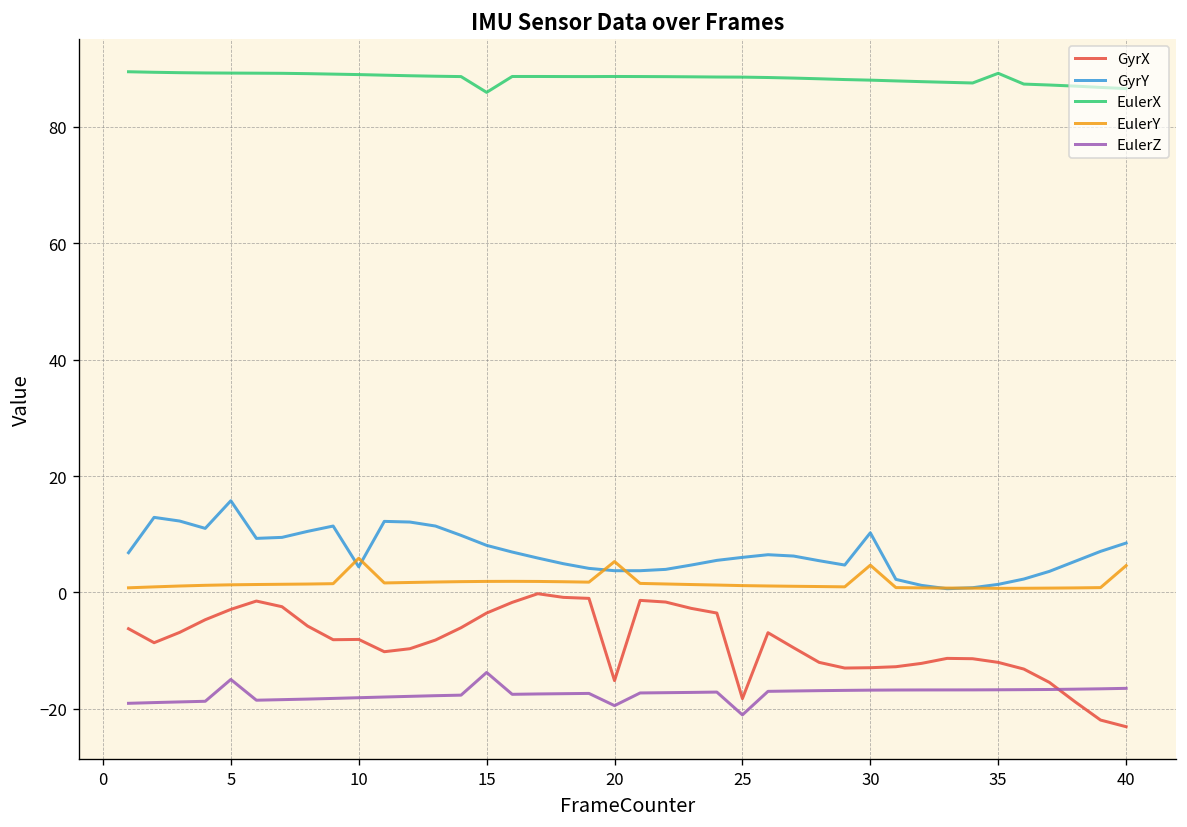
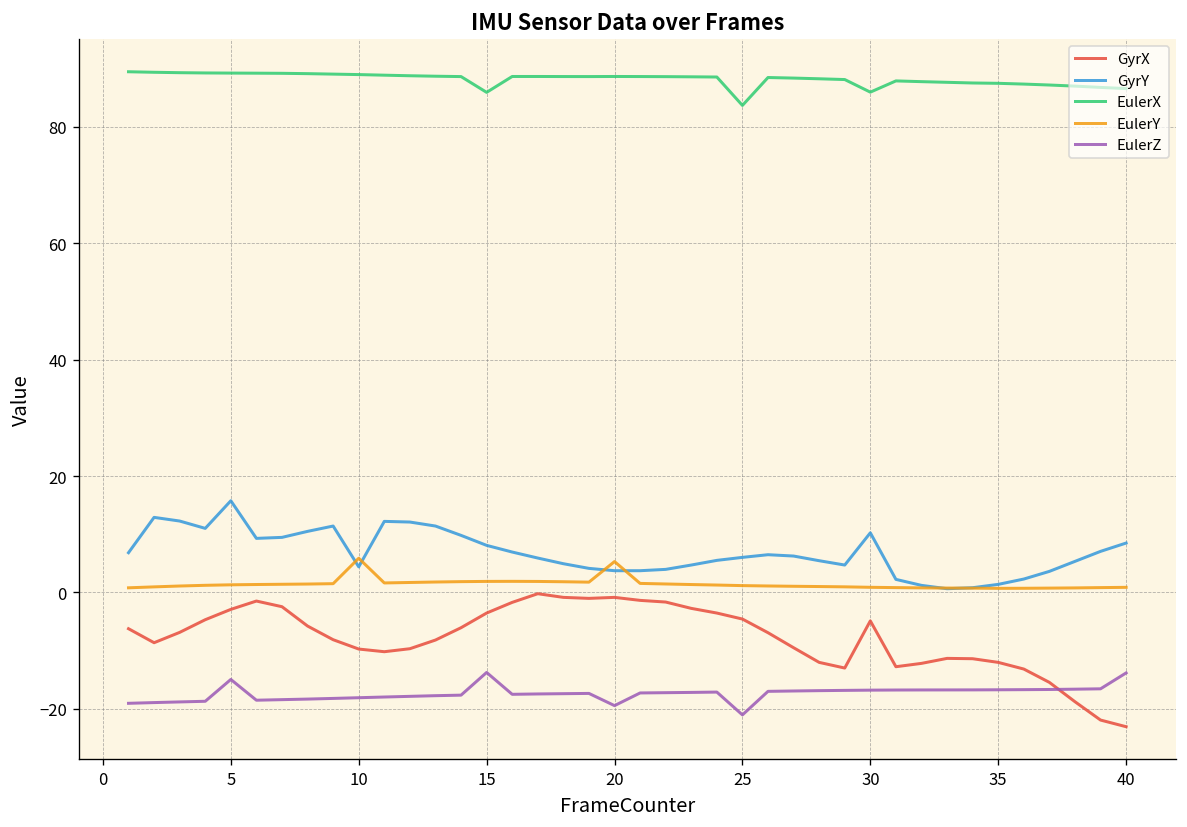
  {
    "GyrX": {
      "5": -3,
-     "10": -8,
+     "10": -10,
      "15": -4,
-     "20": -15,
-     "25": -18,
-     "30": -13,
+     "20": -1,
+     "25": -5,
+     "30": -5,
      "35": -12,
      "40": -23
    },
    "GyrY": {
      "5": 16,
      "10": 4,
      "15": 8,
      "20": 4,
      "25": 6,
      "30": 10,
      "35": 1,
      "40": 8
    },
    "EulerX": {
      "5": 89,
      "10": 89,
      "15": 86,
      "20": 89,
-     "25": 89,
-     "30": 88,
-     "35": 89
+     "25": 84,
+     "30": 86,
+     "35": 87
    },
    "EulerY": {
      "5": 1,
      "10": 6,
      "15": 2,
      "20": 5,
      "25": 1,
-     "30": 5,
+     "30": 1,
      "35": 1,
-     "40": 5
+     "40": 1
    },
    "EulerZ": {
      "5": -15,
      "10": -18,
      "15": -14,
      "20": -19,
      "25": -21,
      "30": -17,
      "35": -17,
-     "40": -16
+     "40": -14
    }
  }
